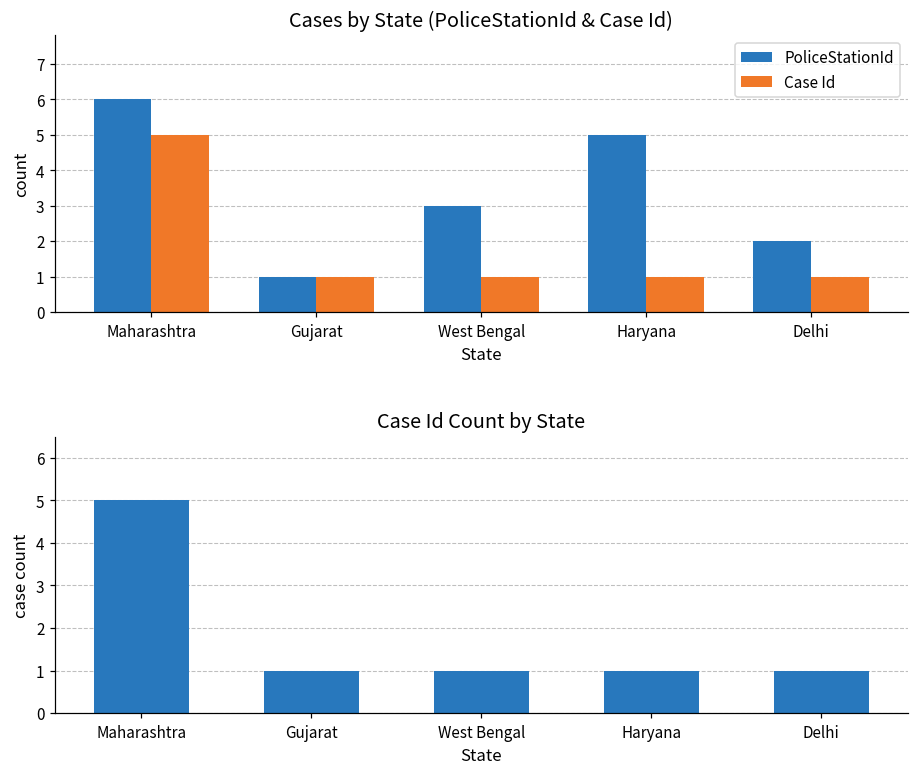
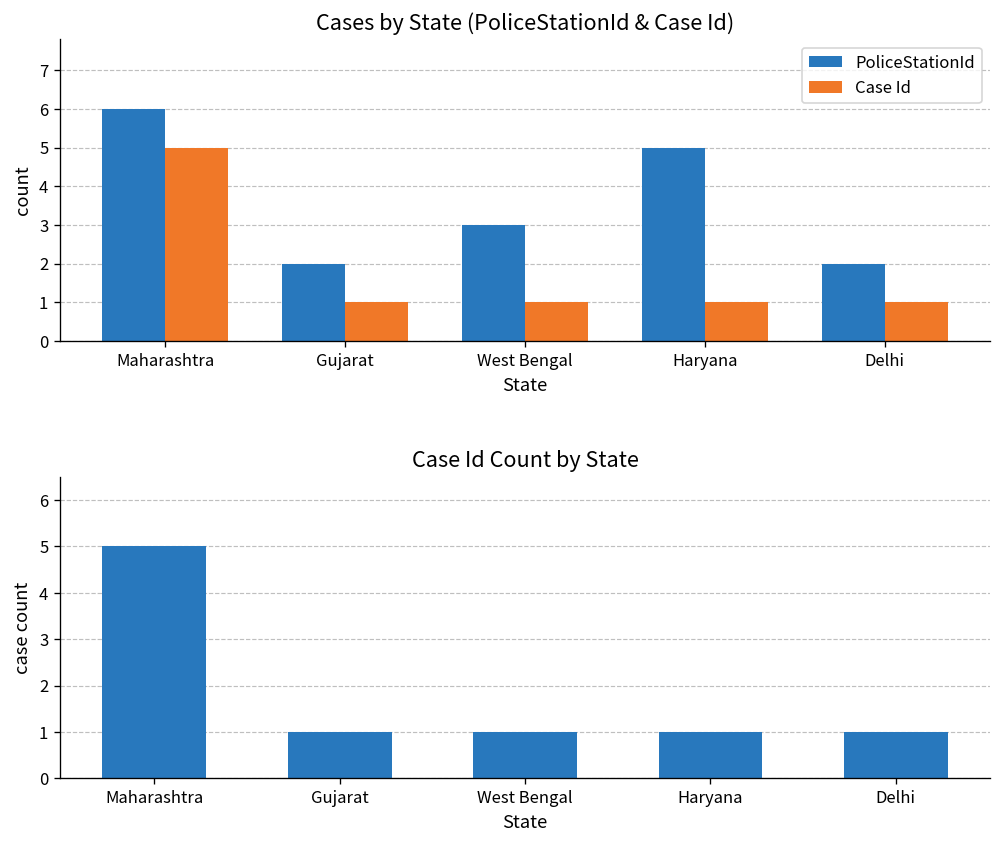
  {
    "Cases by State (PoliceStationId & Case Id)": {
      "PoliceStationId": {
        "Maharashtra": 6,
-       "Gujarat": 1,
+       "Gujarat": 2,
        "West Bengal": 3,
        "Haryana": 5,
        "Delhi": 2
      },
      "Case Id": {
        "Maharashtra": 5,
        "Gujarat": 1,
        "West Bengal": 1,
        "Haryana": 1,
        "Delhi": 1
      }
    },
    "Case Id Count by State": {
      "Maharashtra": 5.0,
      "Gujarat": 1.0,
      "West Bengal": 1.0,
      "Haryana": 1.0,
      "Delhi": 1.0
    }
  }
